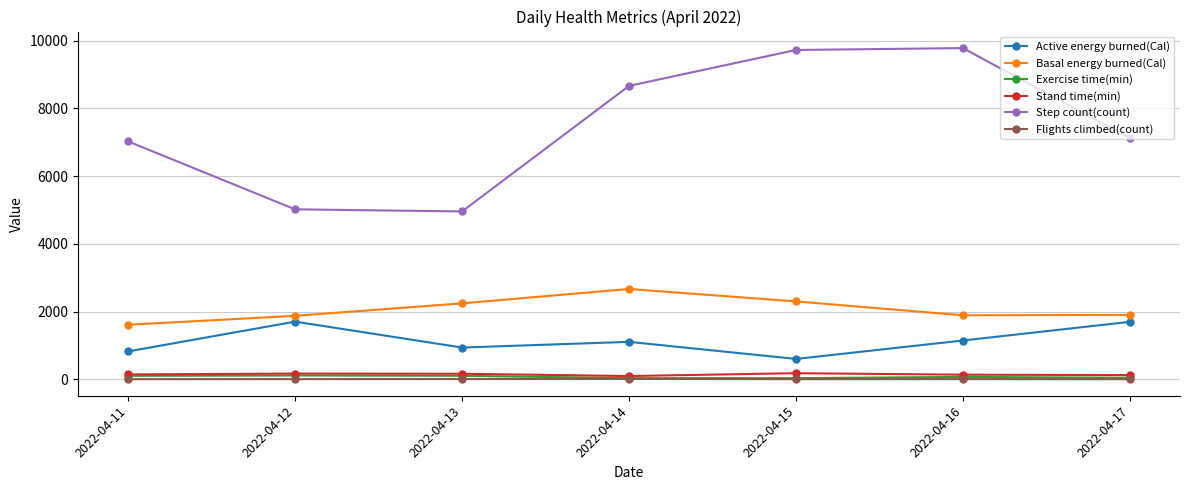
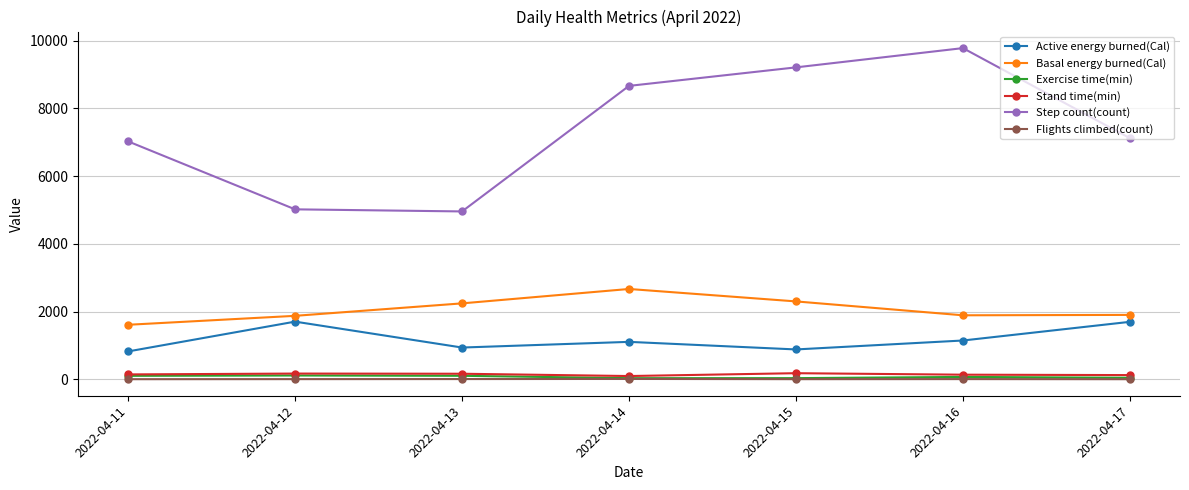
  {
    "Active energy burned(Cal)": {
      "2022-04-11": 800,
      "2022-04-12": 1700,
      "2022-04-13": 900,
      "2022-04-14": 1100,
-     "2022-04-15": 600,
+     "2022-04-15": 900,
      "2022-04-16": 1100,
      "2022-04-17": 1700
    },
    "Basal energy burned(Cal)": {
      "2022-04-11": 1600,
      "2022-04-12": 1900,
      "2022-04-13": 2200,
      "2022-04-14": 2700,
      "2022-04-15": 2300,
      "2022-04-16": 1900,
      "2022-04-17": 1900
    },
    "Stand time(min)": {
      "2022-04-15": 200,
      "2022-04-17": 100
    },
    "Step count(count)": {
      "2022-04-11": 7000,
      "2022-04-12": 5000,
      "2022-04-13": 5000,
      "2022-04-14": 8700,
-     "2022-04-15": 9700,
+     "2022-04-15": 9200,
      "2022-04-16": 9800
    },
    "Flights climbed(count)": {
      "2022-04-11": 0,
      "2022-04-12": 0,
      "2022-04-13": 0
    }
  }
